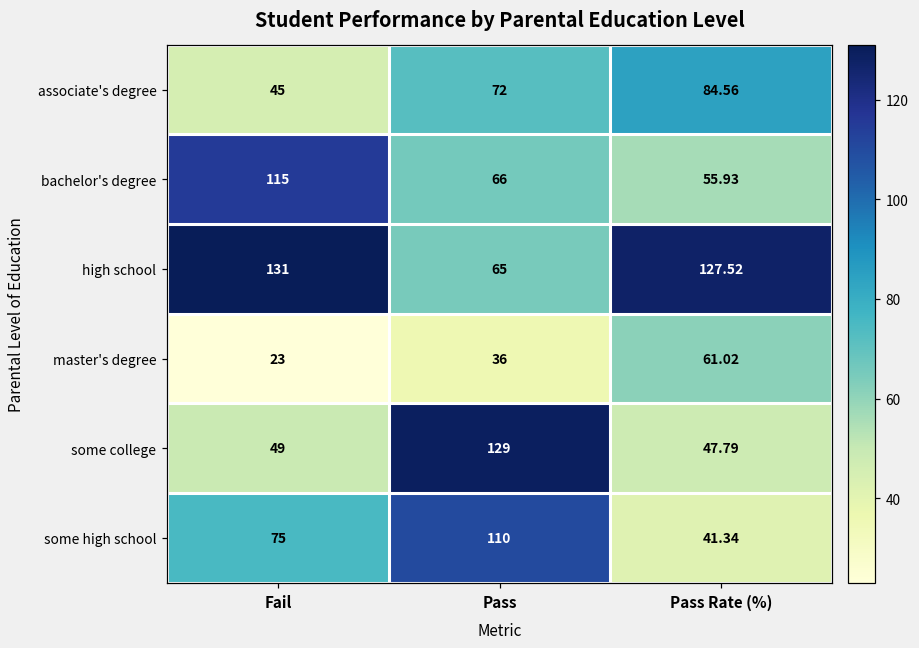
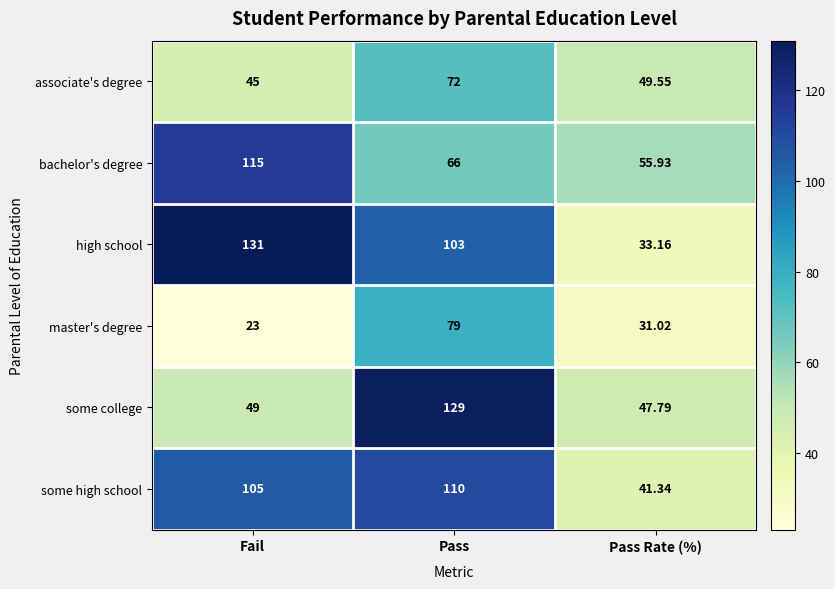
  {
    "associate's degree": {
      "Fail": 45,
      "Pass": 72,
-     "Pass Rate (%)": 84.56
+     "Pass Rate (%)": 49.55
    },
    "bachelor's degree": {
      "Fail": 115,
      "Pass": 66,
      "Pass Rate (%)": 55.93
    },
    "high school": {
      "Fail": 131,
-     "Pass": 65,
-     "Pass Rate (%)": 127.52
+     "Pass": 103,
+     "Pass Rate (%)": 33.16
    },
    "master's degree": {
      "Fail": 23,
-     "Pass": 36,
-     "Pass Rate (%)": 61.02
+     "Pass": 79,
+     "Pass Rate (%)": 31.02
    },
    "some college": {
      "Fail": 49,
      "Pass": 129,
      "Pass Rate (%)": 47.79
    },
    "some high school": {
-     "Fail": 75,
+     "Fail": 105,
      "Pass": 110,
      "Pass Rate (%)": 41.34
    }
  }
